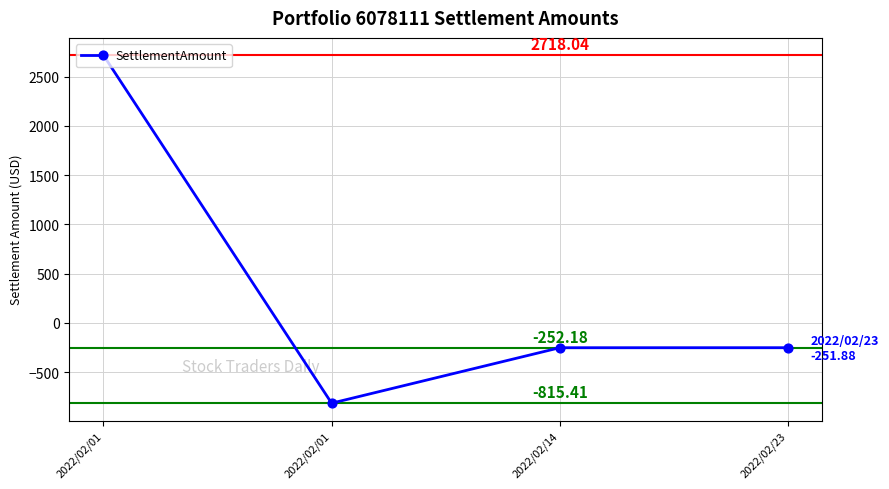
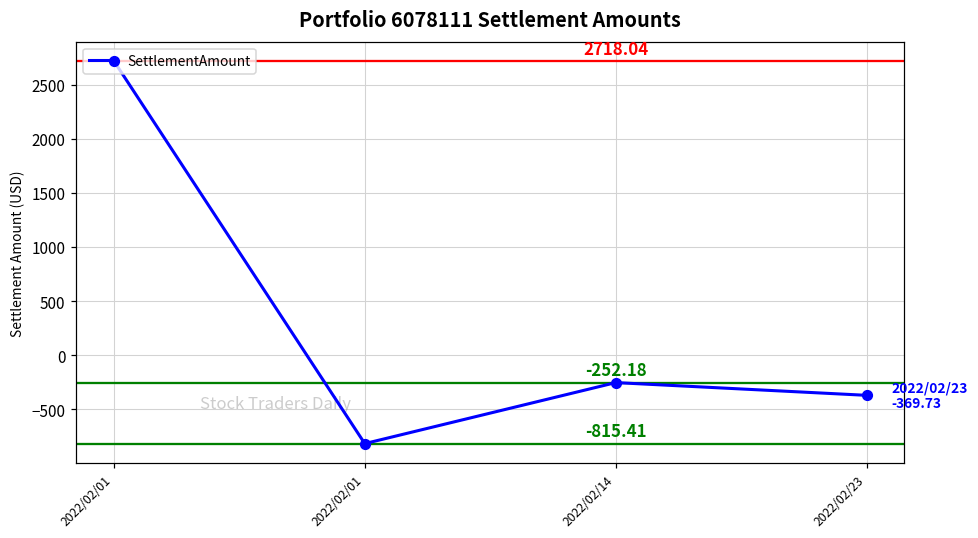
  {
    "2022/02/14": -252.18,
-   "2022/02/23": -251.88
+   "2022/02/23": -369.73
  }
